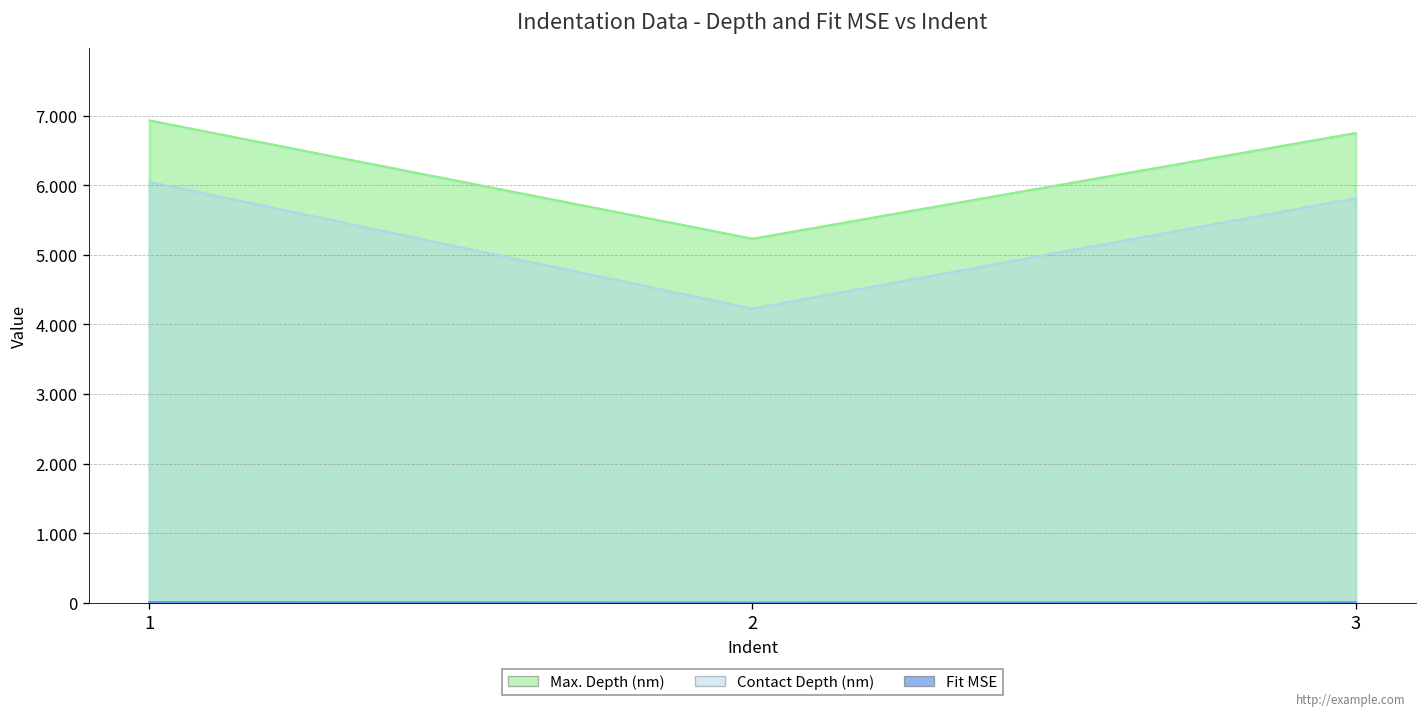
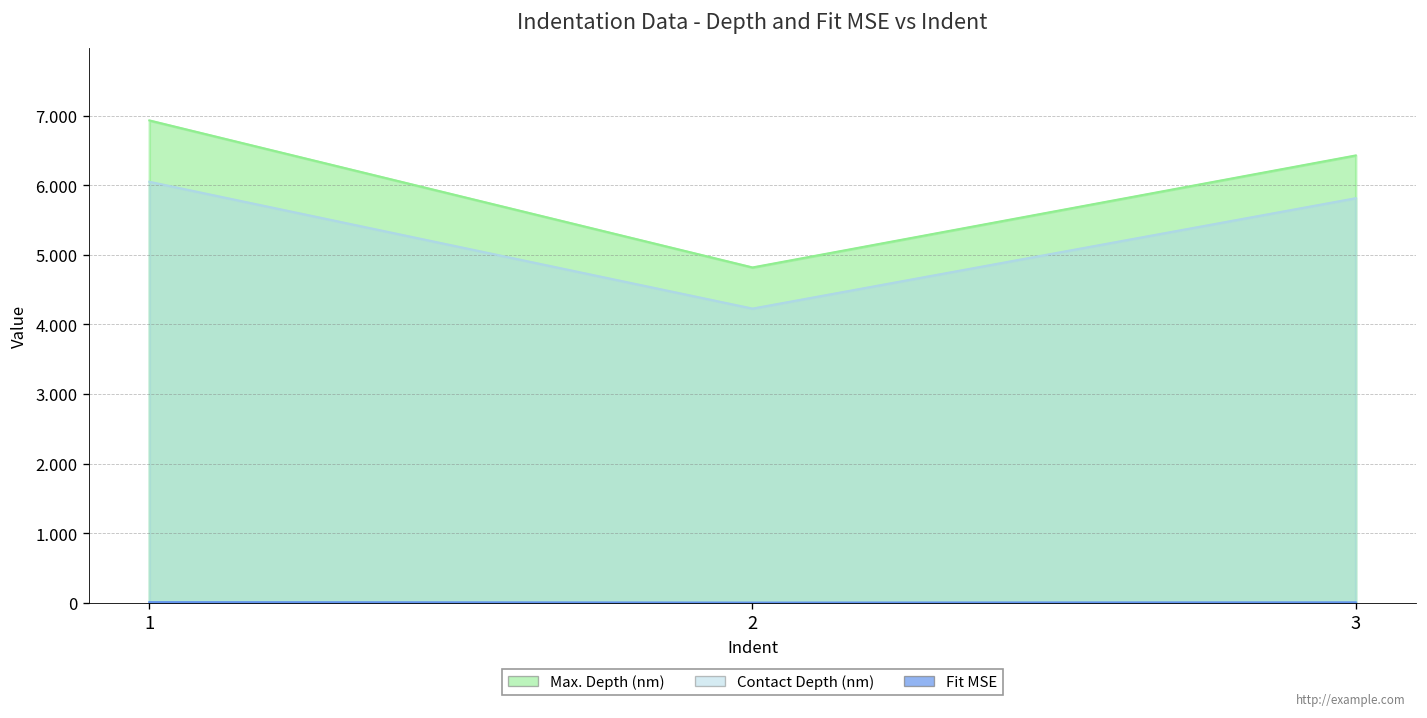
  {
    "Max. Depth (nm)": {
      "1": 6.9,
-     "2": 5.2,
-     "3": 6.8
+     "2": 4.8,
+     "3": 6.4
    },
    "Contact Depth (nm)": {
      "1": 6.1,
      "2": 4.2,
      "3": 5.8
    },
    "Fit MSE": {
      "1": 0.0,
      "2": 0.0,
      "3": 0.0
    }
  }
